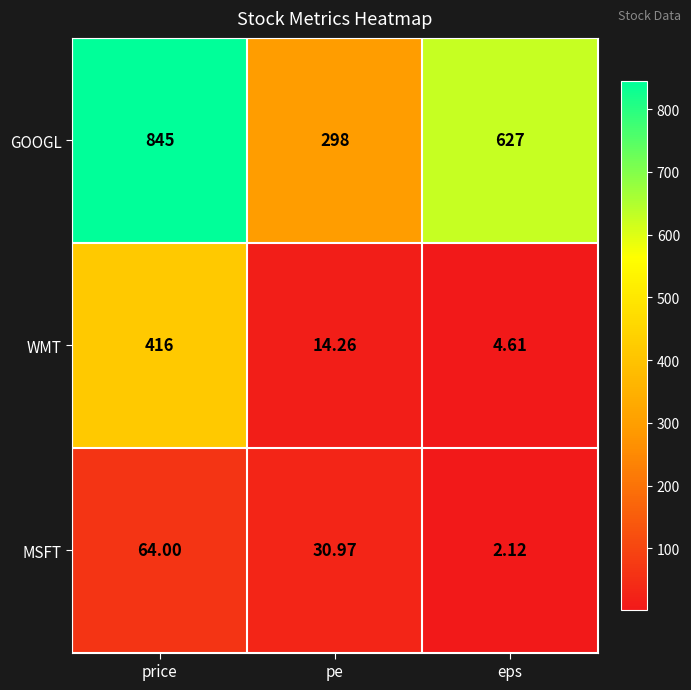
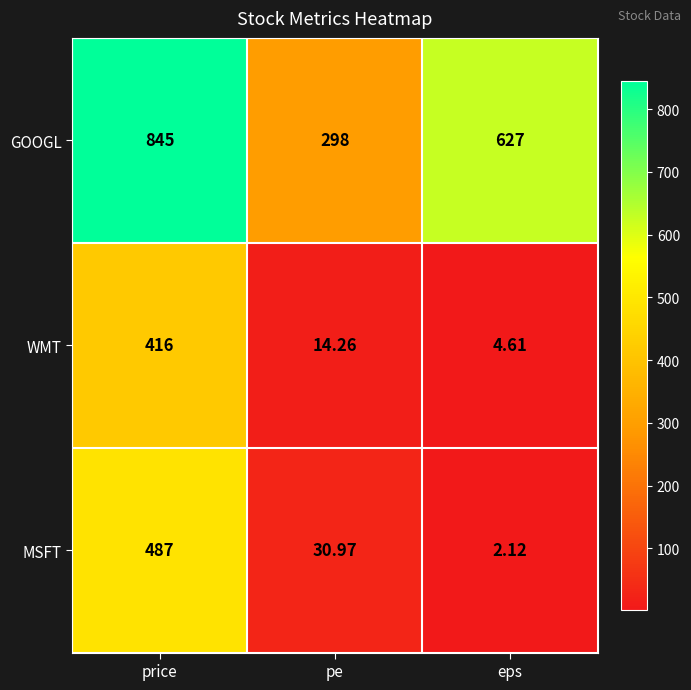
  {
    "GOOGL": {
      "price": 845,
      "pe": 298,
      "eps": 627
    },
    "WMT": {
      "price": 416,
      "pe": 14.26,
      "eps": 4.61
    },
    "MSFT": {
-     "price": 64.00,
+     "price": 487,
      "pe": 30.97,
      "eps": 2.12
    }
  }
